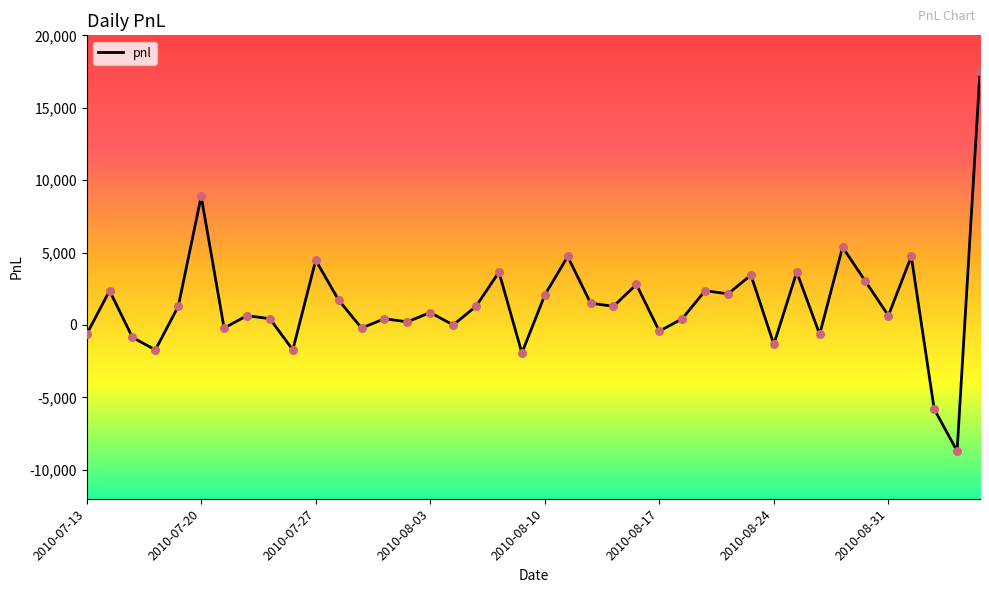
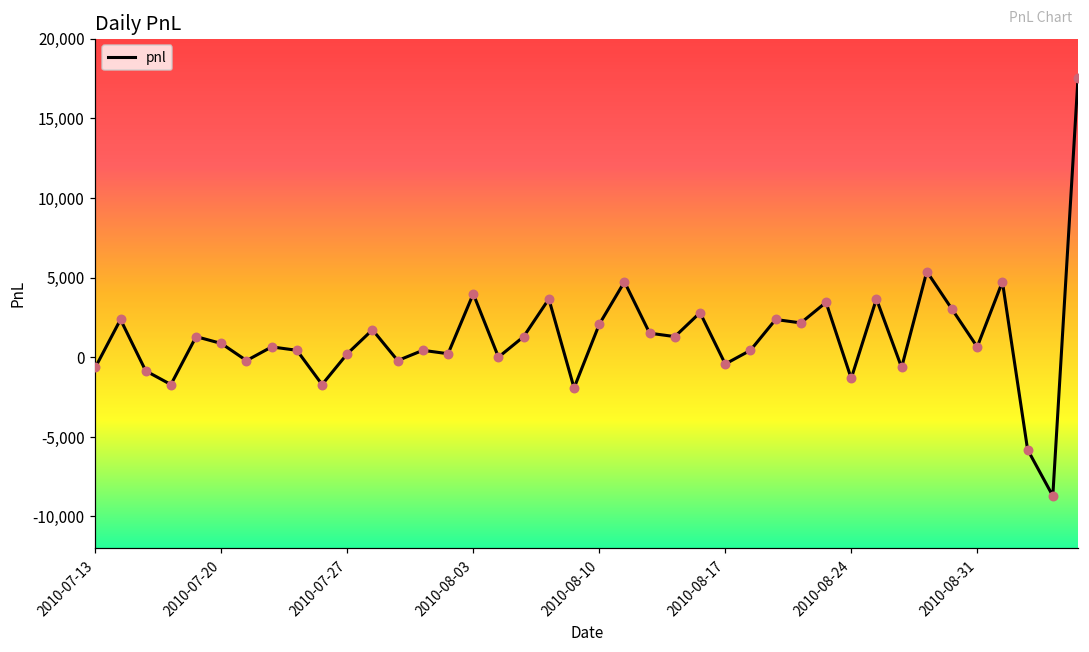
  {
    "2010-07-13": "-600",
-   "2010-07-20": "8,900",
-   "2010-07-27": "4,500",
-   "2010-08-03": "900",
+   "2010-07-20": "900",
+   "2010-07-27": "200",
+   "2010-08-03": "4,000",
    "2010-08-10": "2,100",
    "2010-08-17": "-400",
    "2010-08-24": "-1,300",
    "2010-08-31": "600"
  }
